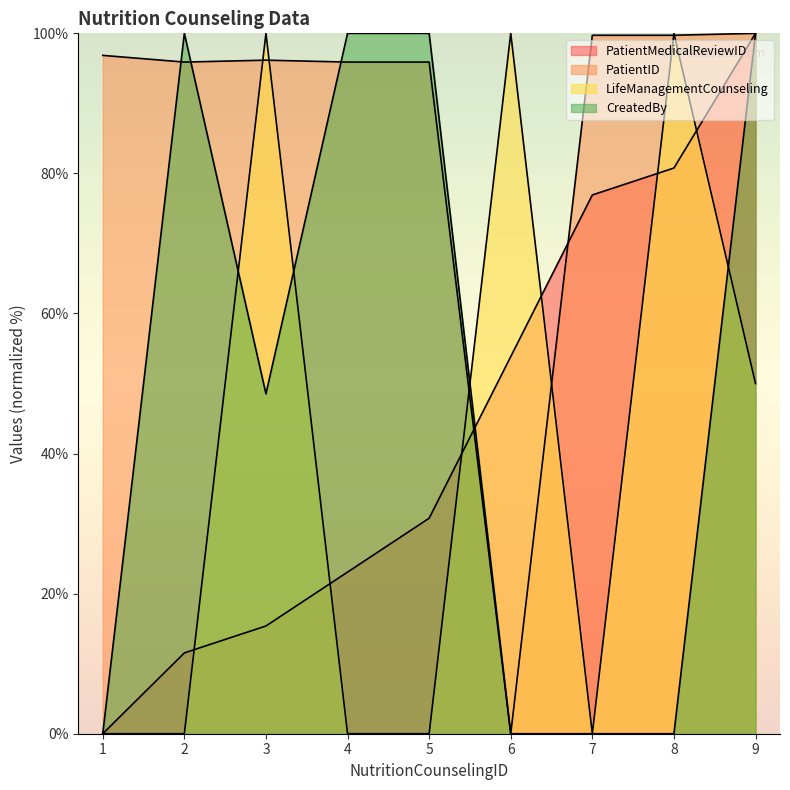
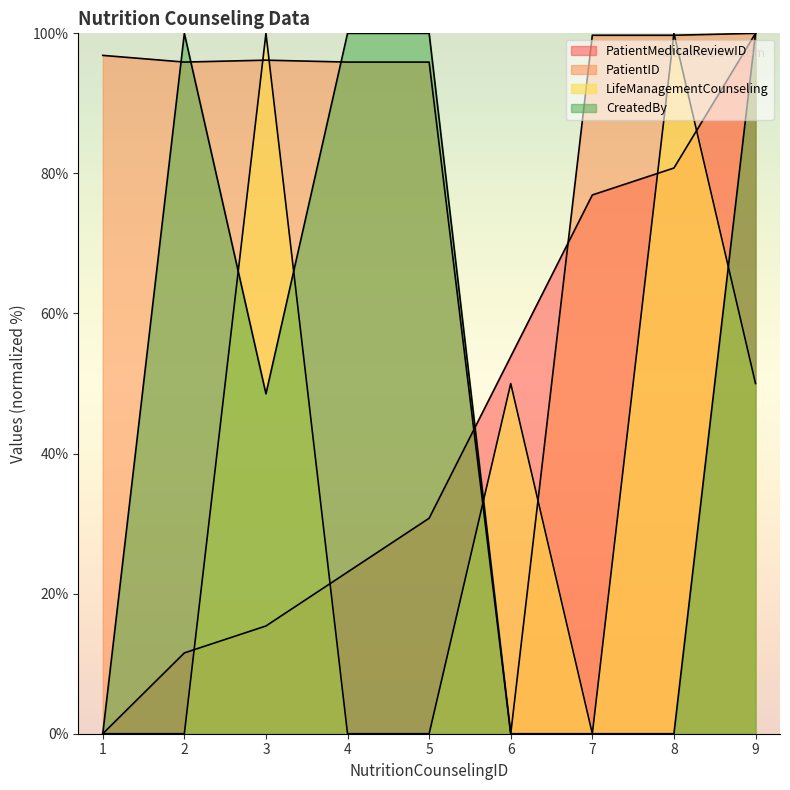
  {
    "LifeManagementCounseling": {
      "2": "0%",
      "3": "100%",
      "4": "0%",
      "5": "0%",
-     "6": "100%",
+     "6": "50%",
      "9": "50%"
    },
    "CreatedBy": {
      "2": "100%",
      "3": "49%",
      "4": "100%",
      "5": "100%",
      "8": "0%"
    }
  }
